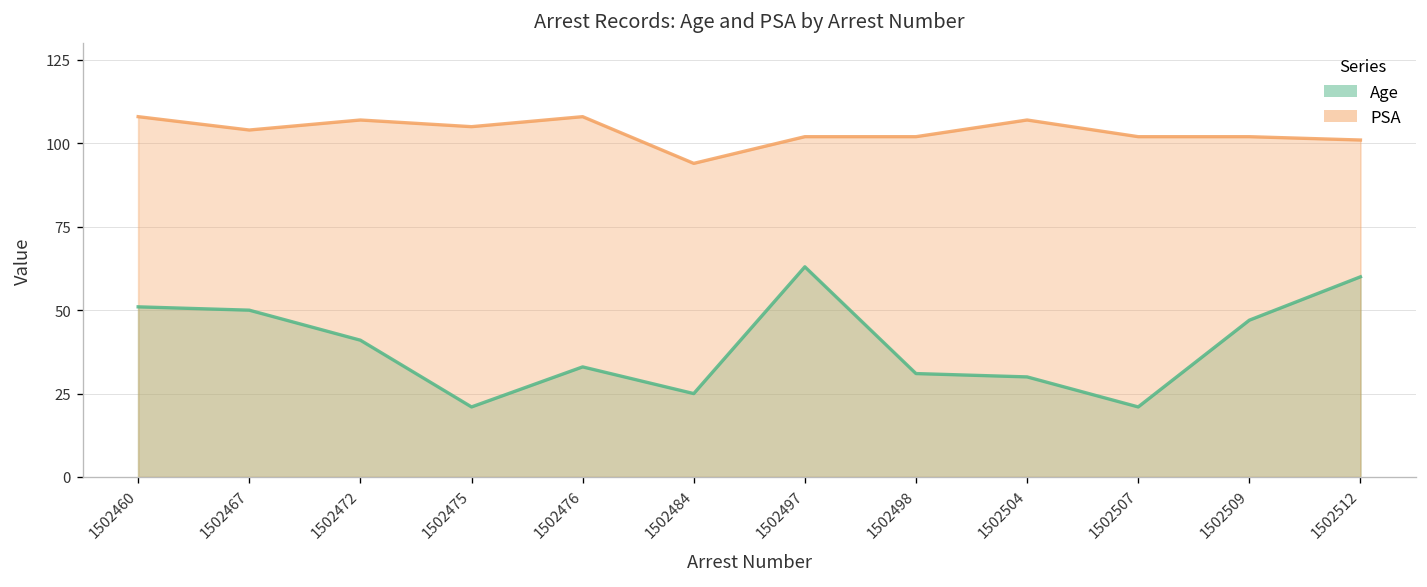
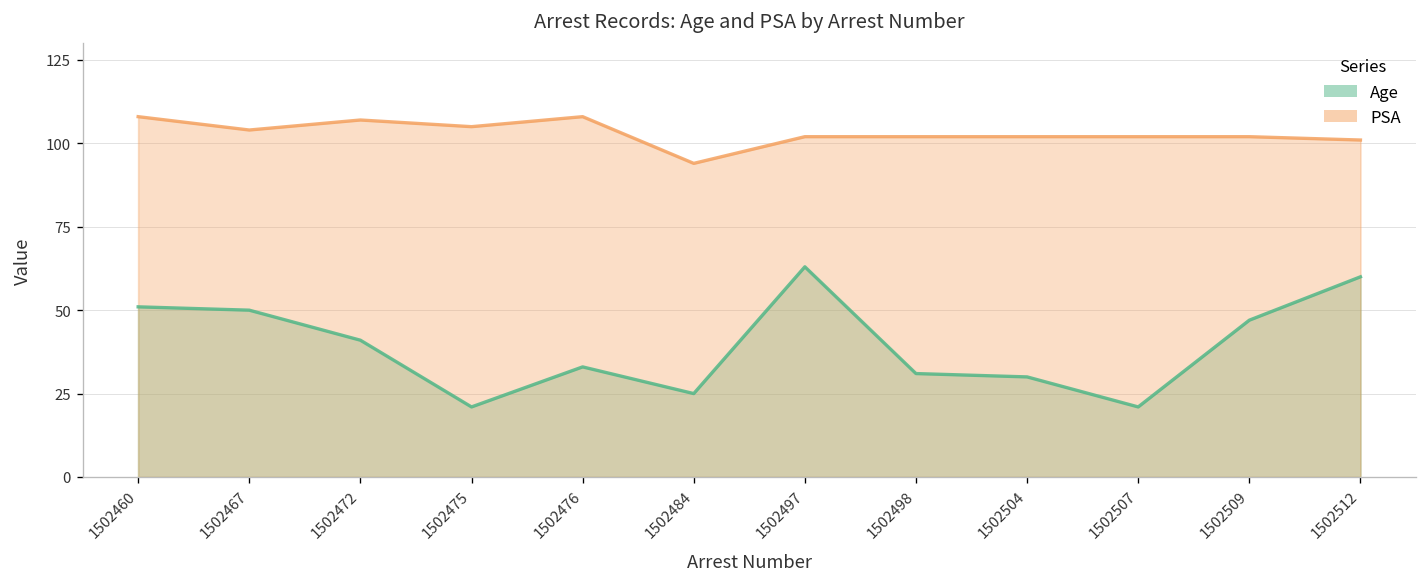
  {
    "Age": {
      "1502460": 51,
      "1502467": 50,
      "1502472": 41,
      "1502475": 21,
      "1502476": 33,
      "1502484": 25,
      "1502497": 63,
      "1502498": 31,
      "1502504": 30,
      "1502507": 21,
      "1502509": 47,
      "1502512": 60
    },
    "PSA": {
      "1502460": 108,
      "1502467": 104,
      "1502472": 107,
      "1502475": 105,
      "1502476": 108,
      "1502484": 94,
      "1502497": 102,
      "1502498": 102,
-     "1502504": 107,
+     "1502504": 102,
      "1502507": 102,
      "1502509": 102,
      "1502512": 101
    }
  }
